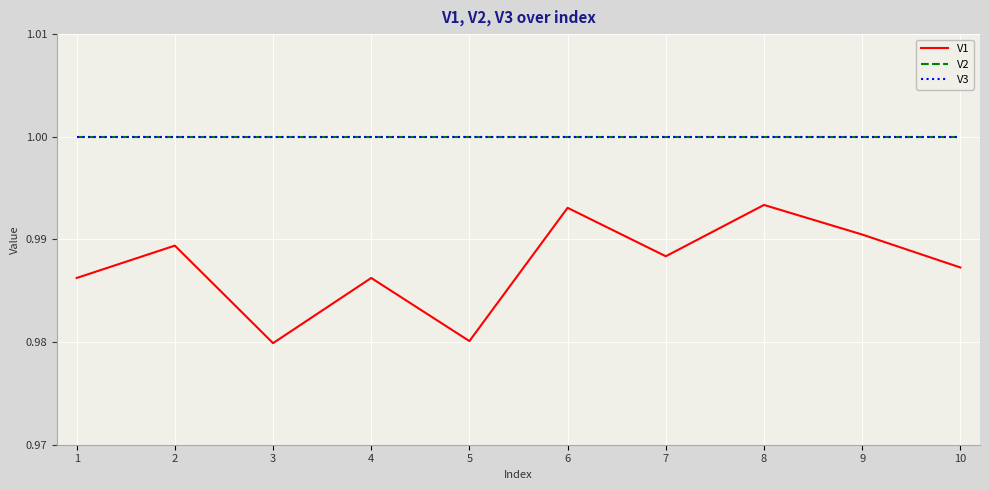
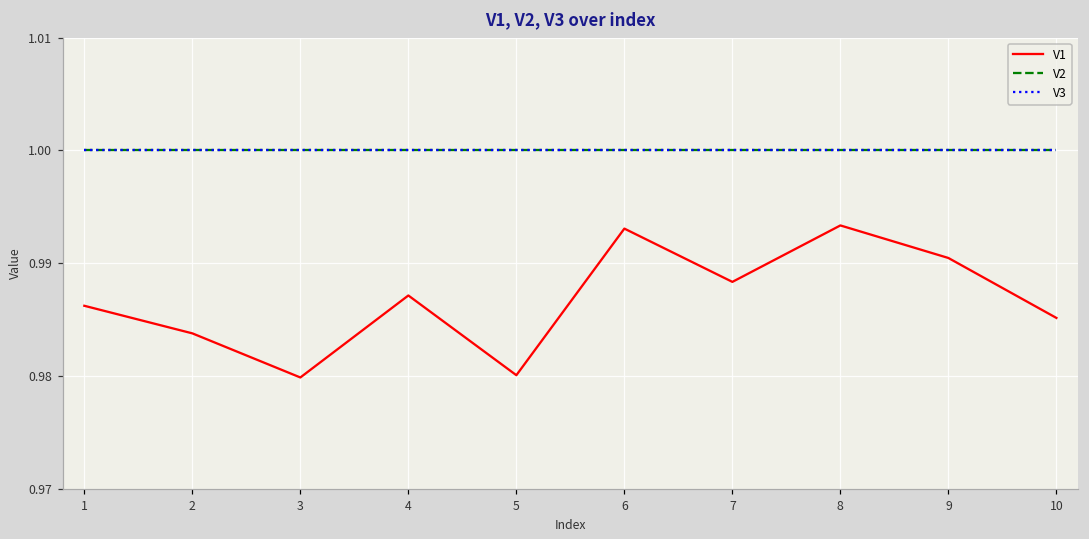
  {
    "V1": {
      "1": 0.9862,
-     "2": 0.9894,
+     "2": 0.9838,
      "3": 0.9799,
-     "4": 0.9862,
+     "4": 0.9872,
      "5": 0.9801,
      "6": 0.9931,
      "7": 0.9884,
      "8": 0.9934,
      "9": 0.9905,
-     "10": 0.9873
+     "10": 0.9852
    },
    "V3": {
      "1": 1.0000,
      "2": 1.0000,
      "3": 1.0000,
      "4": 1.0000,
      "5": 1.0000,
      "6": 1.0000,
      "7": 1.0000,
      "8": 1.0000,
      "9": 1.0000,
      "10": 1.0000
    }
  }
